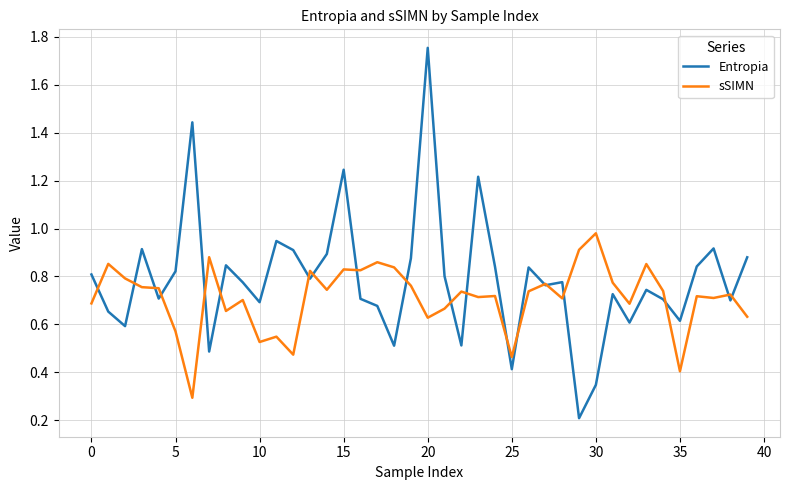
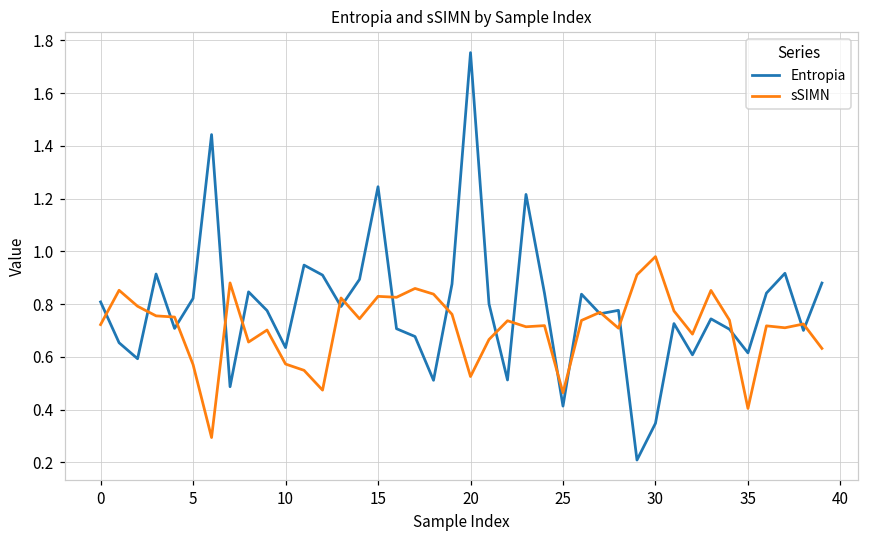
  {
    "Entropia": {
      "0": 0.81,
      "5": 0.82,
-     "10": 0.69,
+     "10": 0.63,
      "15": 1.25,
      "20": 1.75,
      "25": 0.41,
      "30": 0.35,
      "35": 0.61
    },
    "sSIMN": {
-     "0": 0.69,
+     "0": 0.72,
      "5": 0.57,
-     "10": 0.53,
+     "10": 0.57,
      "15": 0.83,
-     "20": 0.63,
+     "20": 0.53,
      "25": 0.46,
      "30": 0.98,
      "35": 0.40
    }
  }
